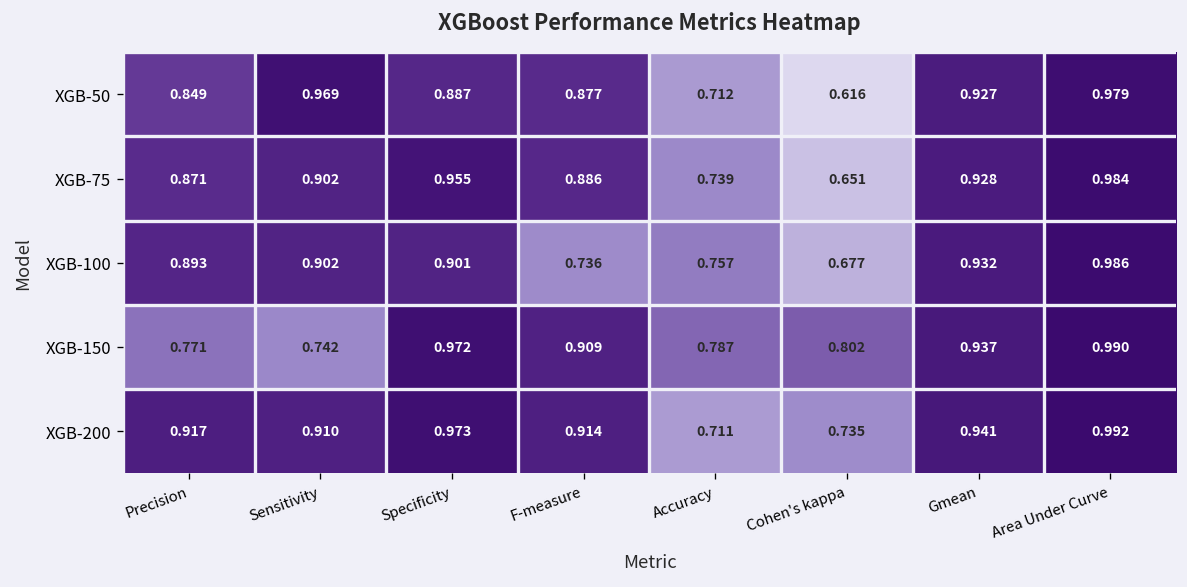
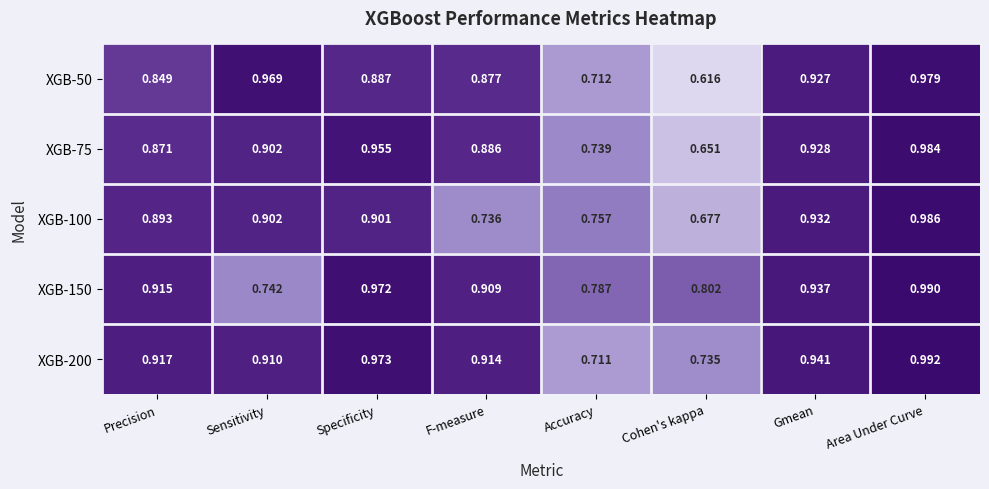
  {
    "XGB-50": {
      "Precision": 0.849,
      "Sensitivity": 0.969,
      "Specificity": 0.887,
      "F-measure": 0.877,
      "Accuracy": 0.712,
      "Cohen's kappa": 0.616,
      "Gmean": 0.927,
      "Area Under Curve": 0.979
    },
    "XGB-75": {
      "Precision": 0.871,
      "Sensitivity": 0.902,
      "Specificity": 0.955,
      "F-measure": 0.886,
      "Accuracy": 0.739,
      "Cohen's kappa": 0.651,
      "Gmean": 0.928,
      "Area Under Curve": 0.984
    },
    "XGB-100": {
      "Precision": 0.893,
      "Sensitivity": 0.902,
      "Specificity": 0.901,
      "F-measure": 0.736,
      "Accuracy": 0.757,
      "Cohen's kappa": 0.677,
      "Gmean": 0.932,
      "Area Under Curve": 0.986
    },
    "XGB-150": {
-     "Precision": 0.771,
+     "Precision": 0.915,
      "Sensitivity": 0.742,
      "Specificity": 0.972,
      "F-measure": 0.909,
      "Accuracy": 0.787,
      "Cohen's kappa": 0.802,
      "Gmean": 0.937,
      "Area Under Curve": 0.990
    },
    "XGB-200": {
      "Precision": 0.917,
      "Sensitivity": 0.910,
      "Specificity": 0.973,
      "F-measure": 0.914,
      "Accuracy": 0.711,
      "Cohen's kappa": 0.735,
      "Gmean": 0.941,
      "Area Under Curve": 0.992
    }
  }
